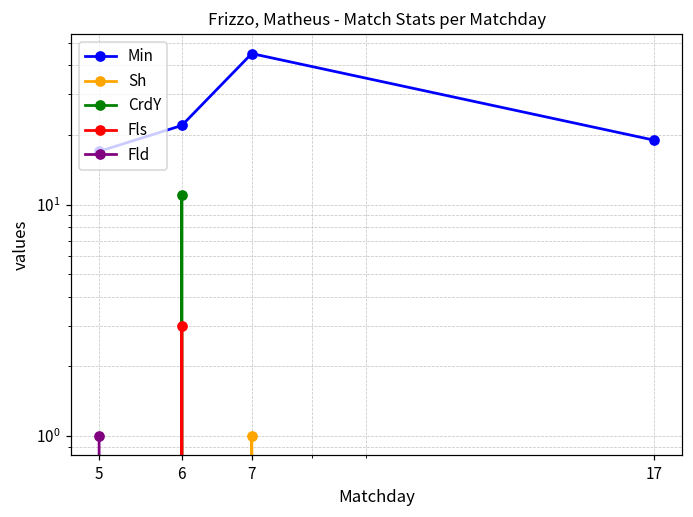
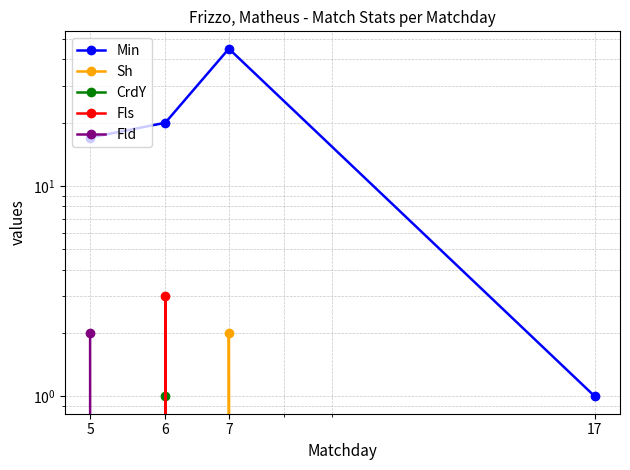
  {
    "Min": {
-     "6": 22,
+     "6": 20,
      "7": 45,
-     "17": 19
+     "17": 1
    },
    "Sh": {
-     "7": 1
+     "7": 2
    },
    "CrdY": {
-     "6": 11
+     "6": 1
    },
    "Fls": {
      "6": 3
    },
    "Fld": {
-     "5": 1
+     "5": 2
    }
  }
